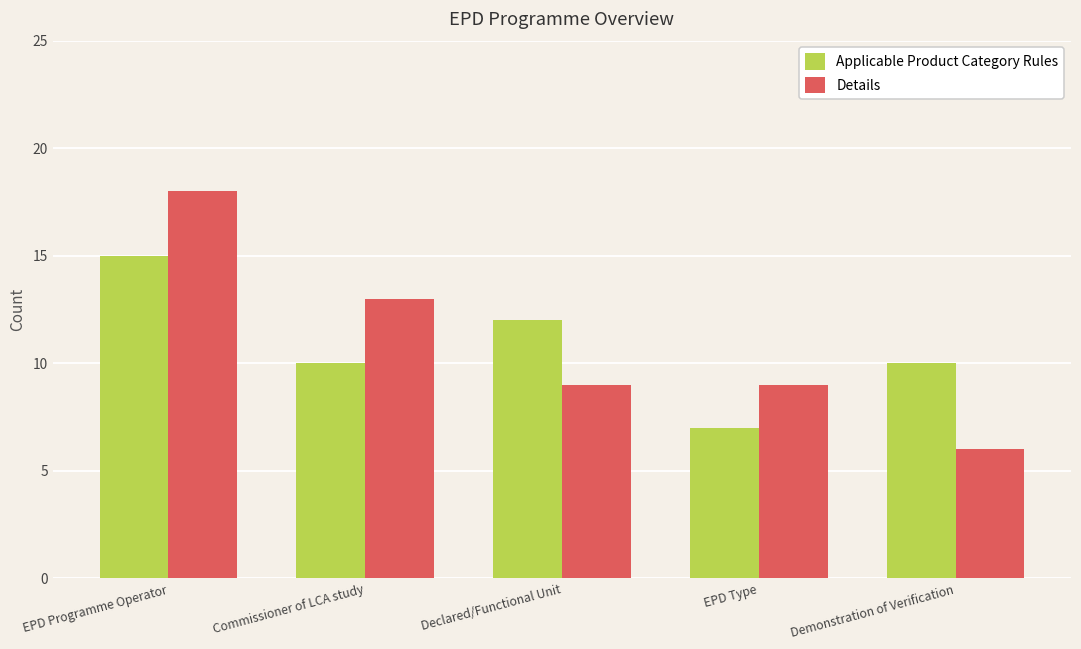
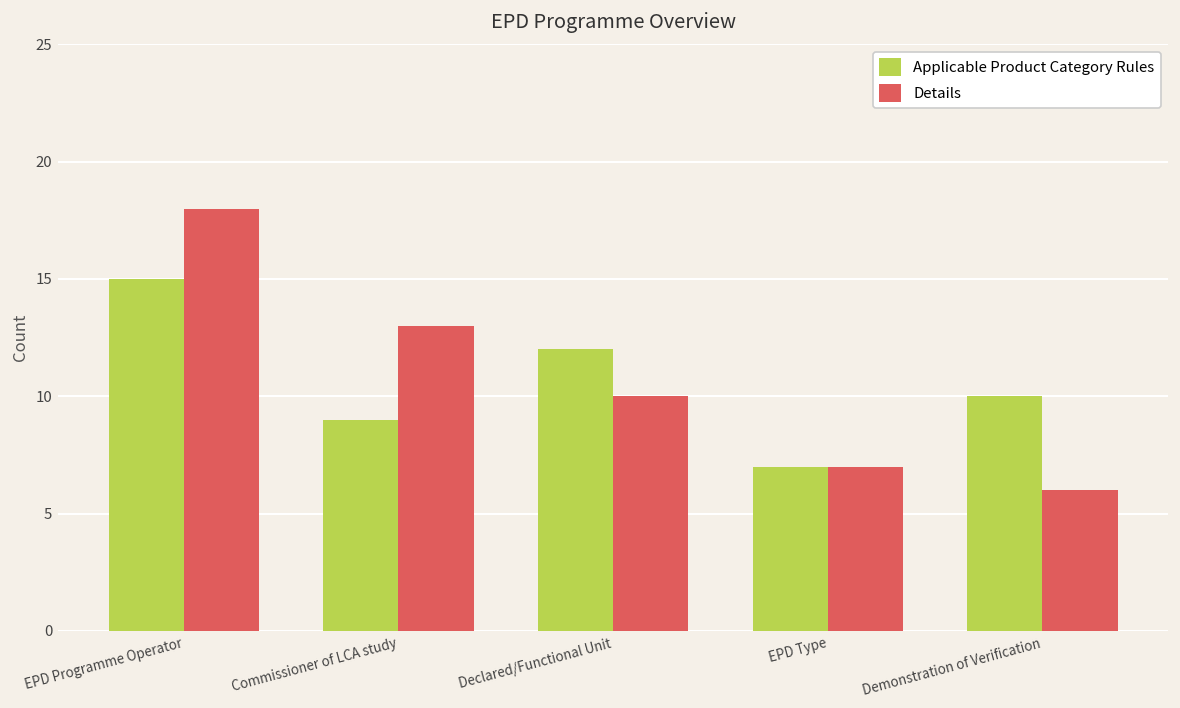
  {
    "Applicable Product Category Rules": {
      "EPD Programme Operator": 15,
-     "Commissioner of LCA study": 10,
+     "Commissioner of LCA study": 9,
      "Declared/Functional Unit": 12,
      "EPD Type": 7,
      "Demonstration of Verification": 10
    },
    "Details": {
      "EPD Programme Operator": 18,
      "Commissioner of LCA study": 13,
-     "Declared/Functional Unit": 9,
-     "EPD Type": 9,
+     "Declared/Functional Unit": 10,
+     "EPD Type": 7,
      "Demonstration of Verification": 6
    }
  }
